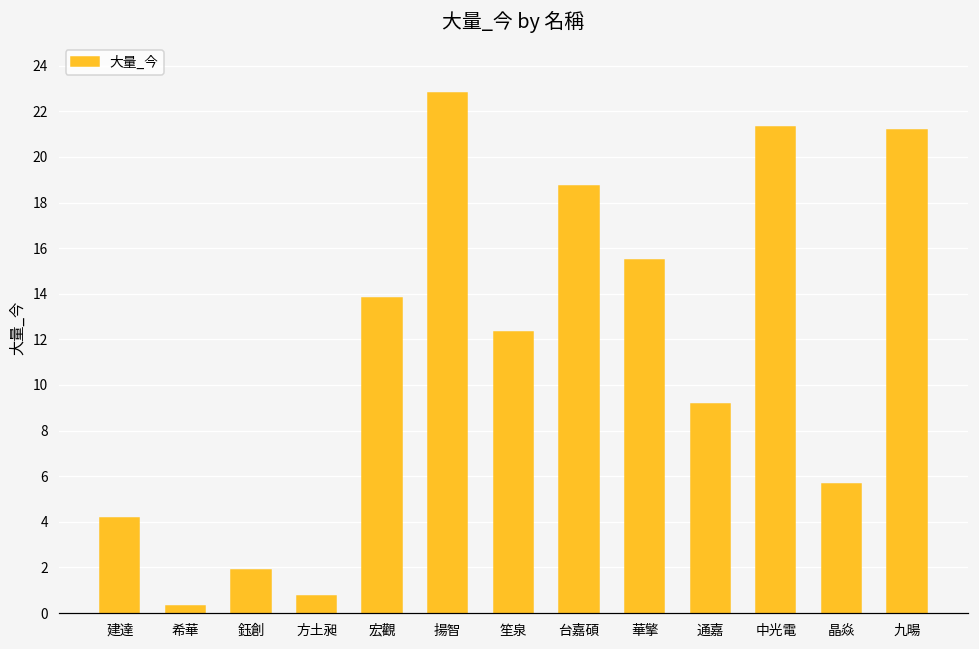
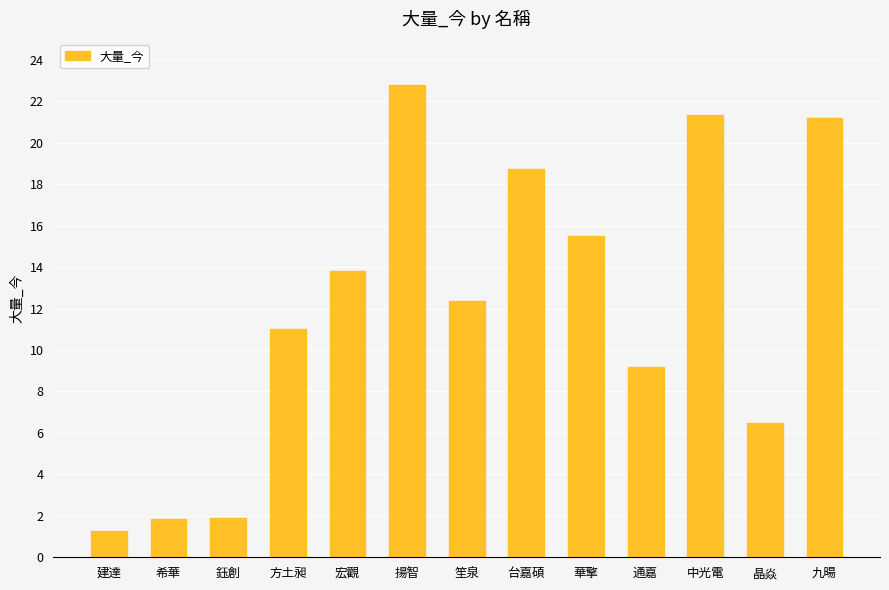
  {
-   "建達": 4.2,
-   "希華": 0.3,
+   "建達": 1.3,
+   "希華": 1.9,
    "鈺創": 1.9,
-   "方土昶": 0.8,
+   "方土昶": 11.0,
    "宏觀": 13.8,
    "揚智": 22.8,
    "笙泉": 12.3,
    "台嘉碩": 18.7,
    "華擎": 15.5,
    "通嘉": 9.2,
    "中光電": 21.3,
-   "晶焱": 5.7,
+   "晶焱": 6.5,
    "九暘": 21.2
  }
